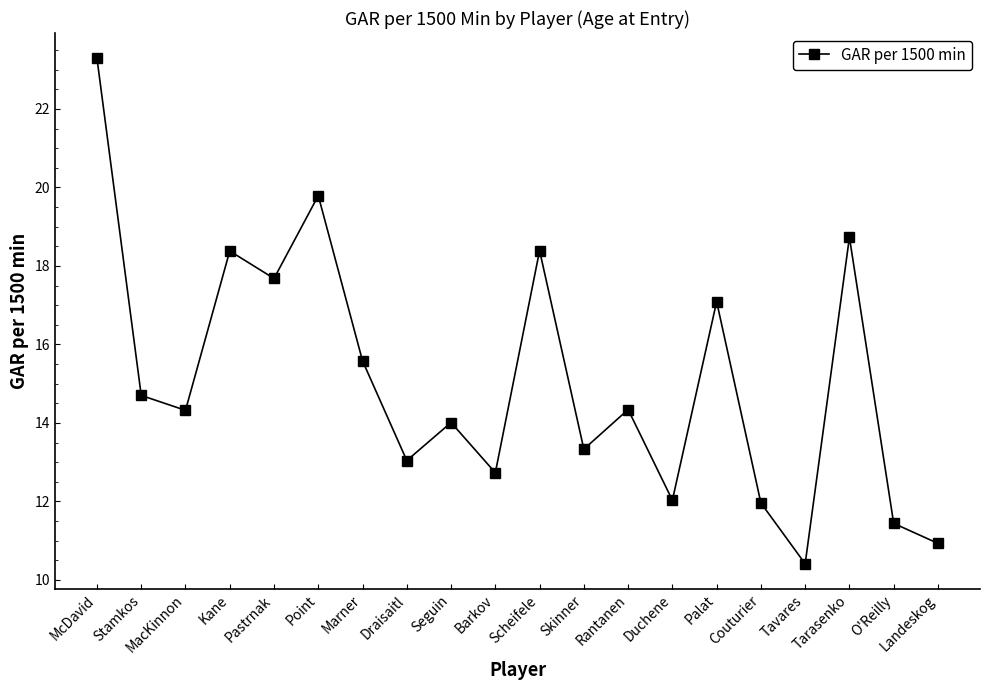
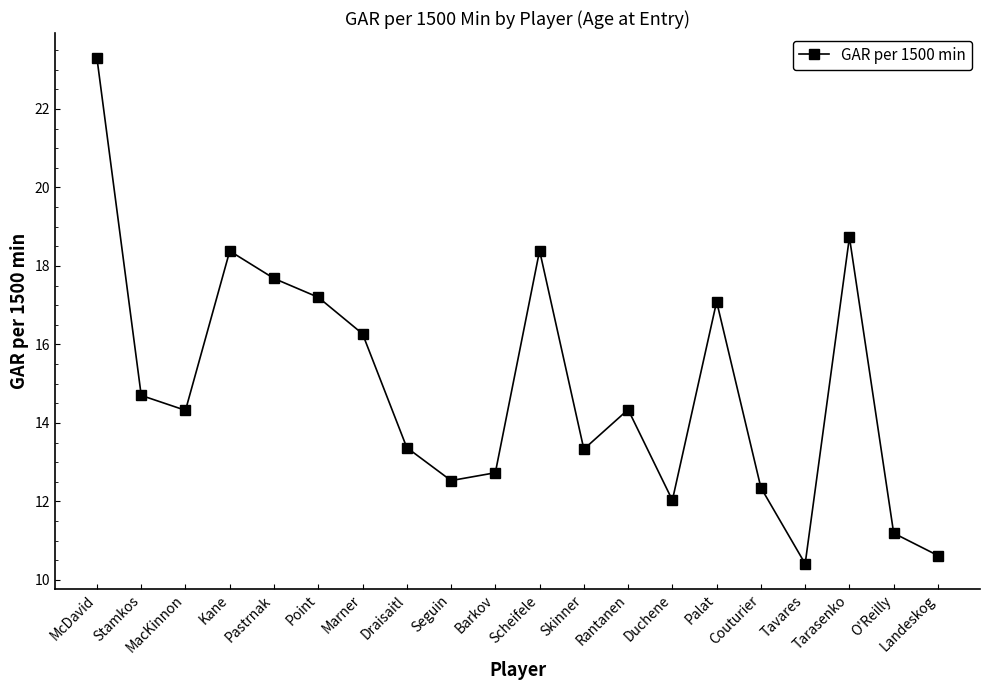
  {
    "McDavid": 23.3,
    "Stamkos": 14.7,
    "MacKinnon": 14.3,
    "Kane": 18.4,
    "Pastrnak": 17.7,
-   "Point": 19.8,
-   "Marner": 15.6,
-   "Draisaitl": 13.0,
-   "Seguin": 14.0,
+   "Point": 17.2,
+   "Marner": 16.3,
+   "Draisaitl": 13.4,
+   "Seguin": 12.5,
    "Barkov": 12.7,
    "Scheifele": 18.4,
    "Skinner": 13.3,
    "Rantanen": 14.3,
    "Duchene": 12.0,
    "Palat": 17.1,
-   "Couturier": 12.0,
+   "Couturier": 12.4,
    "Tavares": 10.4,
    "Tarasenko": 18.7,
-   "O'Reilly": 11.4,
-   "Landeskog": 10.9
+   "O'Reilly": 11.2,
+   "Landeskog": 10.6
  }
